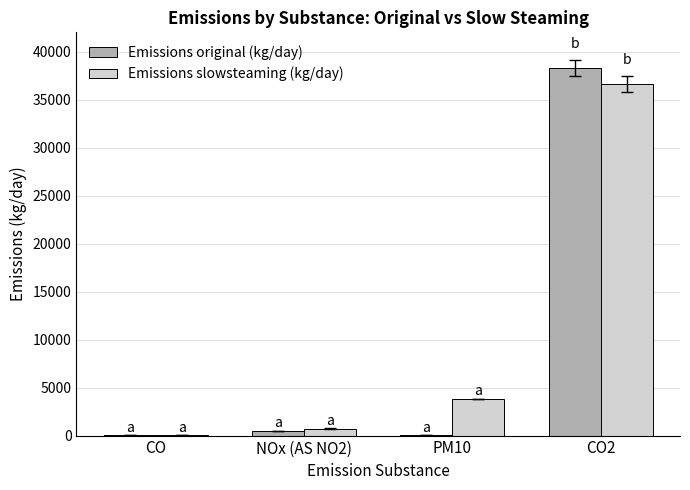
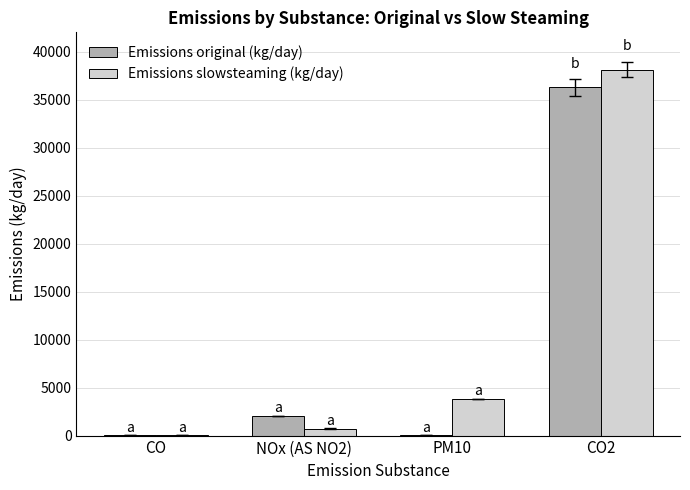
  {
    "Emissions original (kg/day)": {
-     "NOx (AS NO2)": 0,
-     "CO2": 38000
+     "NOx (AS NO2)": 2000,
+     "CO2": 36000
    },
    "Emissions slowsteaming (kg/day)": {
      "NOx (AS NO2)": 1000,
      "PM10": 4000,
-     "CO2": 37000
+     "CO2": 38000
    }
  }
